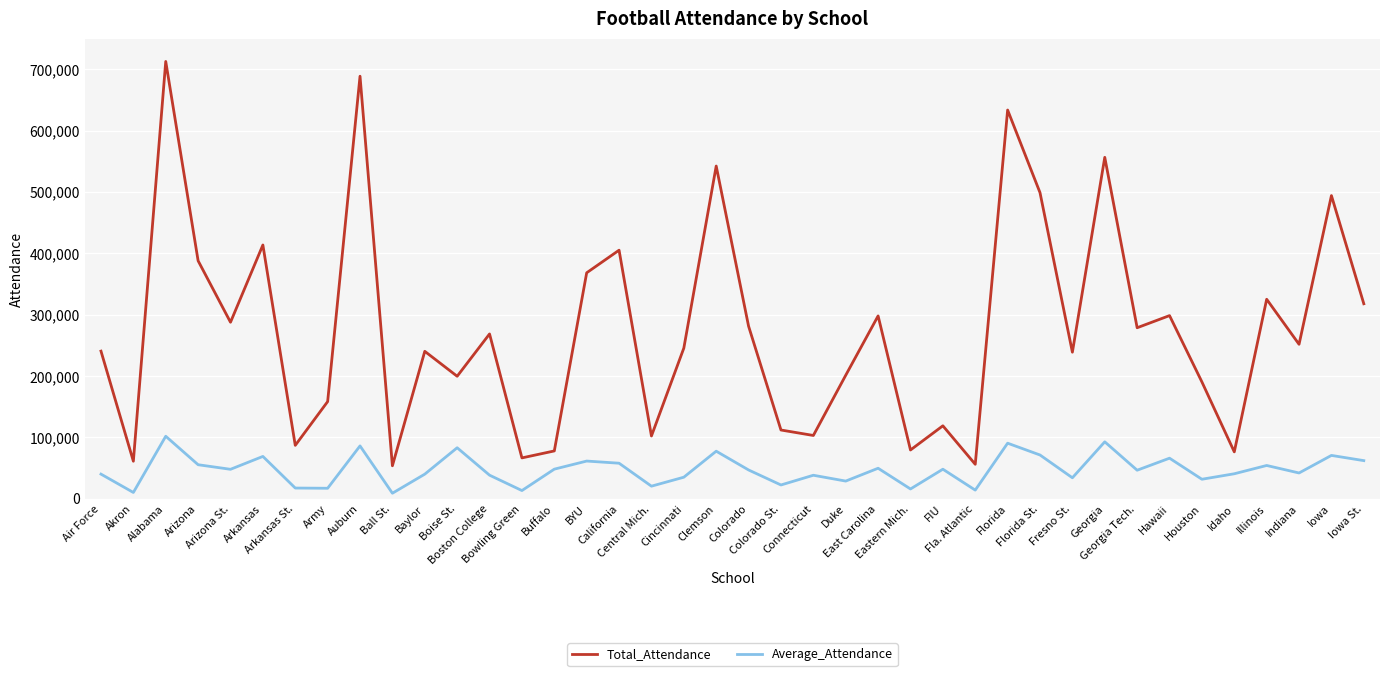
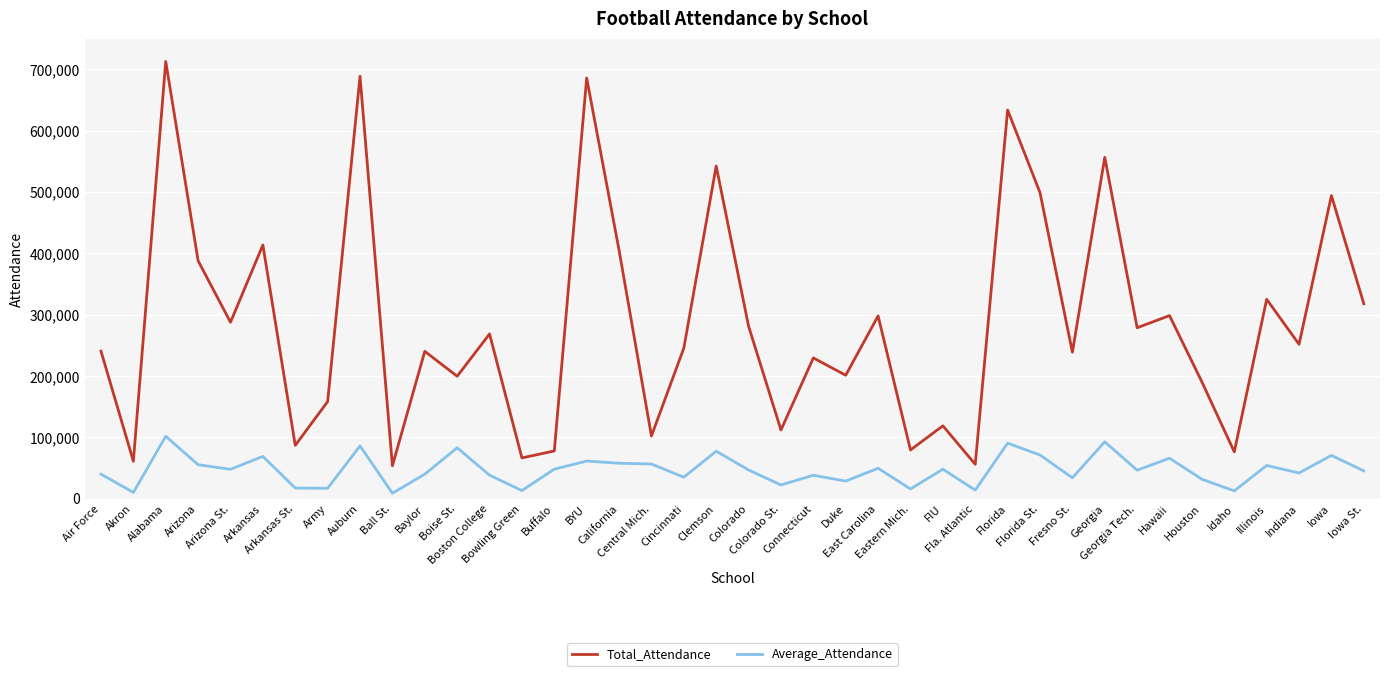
  {
    "Total_Attendance": {
      "Air Force": "240,000",
      "Akron": "60,000",
      "Alabama": "710,000",
      "Arizona": "390,000",
      "Arizona St.": "290,000",
      "Arkansas": "410,000",
      "Arkansas St.": "90,000",
      "Army": "160,000",
      "Auburn": "690,000",
      "Ball St.": "50,000",
      "Baylor": "240,000",
      "Boise St.": "200,000",
      "Boston College": "270,000",
      "Bowling Green": "70,000",
      "Buffalo": "80,000",
-     "BYU": "370,000",
+     "BYU": "690,000",
      "California": "410,000",
      "Central Mich.": "100,000",
      "Cincinnati": "250,000",
      "Clemson": "540,000",
      "Colorado": "280,000",
      "Colorado St.": "110,000",
-     "Connecticut": "100,000",
+     "Connecticut": "230,000",
      "Duke": "200,000",
      "East Carolina": "300,000",
      "Eastern Mich.": "80,000",
      "FIU": "120,000",
      "Fla. Atlantic": "60,000",
      "Florida": "630,000",
      "Florida St.": "500,000",
      "Fresno St.": "240,000",
      "Georgia": "560,000",
      "Georgia Tech.": "280,000",
      "Hawaii": "300,000",
      "Houston": "190,000",
      "Idaho": "80,000",
      "Illinois": "330,000",
      "Indiana": "250,000",
      "Iowa": "490,000",
      "Iowa St.": "320,000"
    },
    "Average_Attendance": {
      "Air Force": "40,000",
      "Akron": "10,000",
      "Alabama": "100,000",
      "Arizona": "60,000",
      "Arizona St.": "50,000",
      "Arkansas": "70,000",
      "Arkansas St.": "20,000",
      "Army": "20,000",
      "Auburn": "90,000",
      "Ball St.": "10,000",
      "Baylor": "40,000",
      "Boise St.": "80,000",
      "Boston College": "40,000",
      "Bowling Green": "10,000",
      "Buffalo": "50,000",
      "BYU": "60,000",
      "California": "60,000",
-     "Central Mich.": "20,000",
+     "Central Mich.": "60,000",
      "Cincinnati": "40,000",
      "Clemson": "80,000",
      "Colorado": "50,000",
      "Colorado St.": "20,000",
      "Connecticut": "40,000",
      "Duke": "30,000",
      "East Carolina": "50,000",
      "Eastern Mich.": "20,000",
      "FIU": "50,000",
      "Fla. Atlantic": "10,000",
      "Florida": "90,000",
      "Florida St.": "70,000",
      "Fresno St.": "30,000",
      "Georgia": "90,000",
      "Georgia Tech.": "50,000",
      "Hawaii": "70,000",
      "Houston": "30,000",
-     "Idaho": "40,000",
+     "Idaho": "10,000",
      "Illinois": "50,000",
      "Indiana": "40,000",
      "Iowa": "70,000",
-     "Iowa St.": "60,000"
+     "Iowa St.": "50,000"
    }
  }
